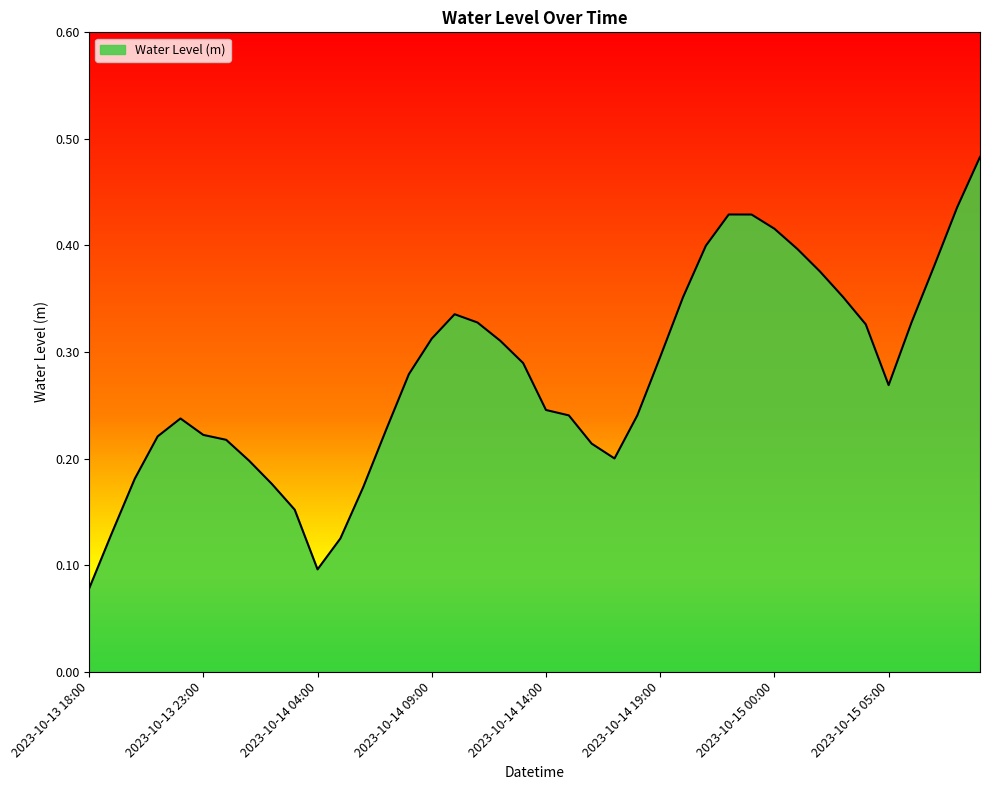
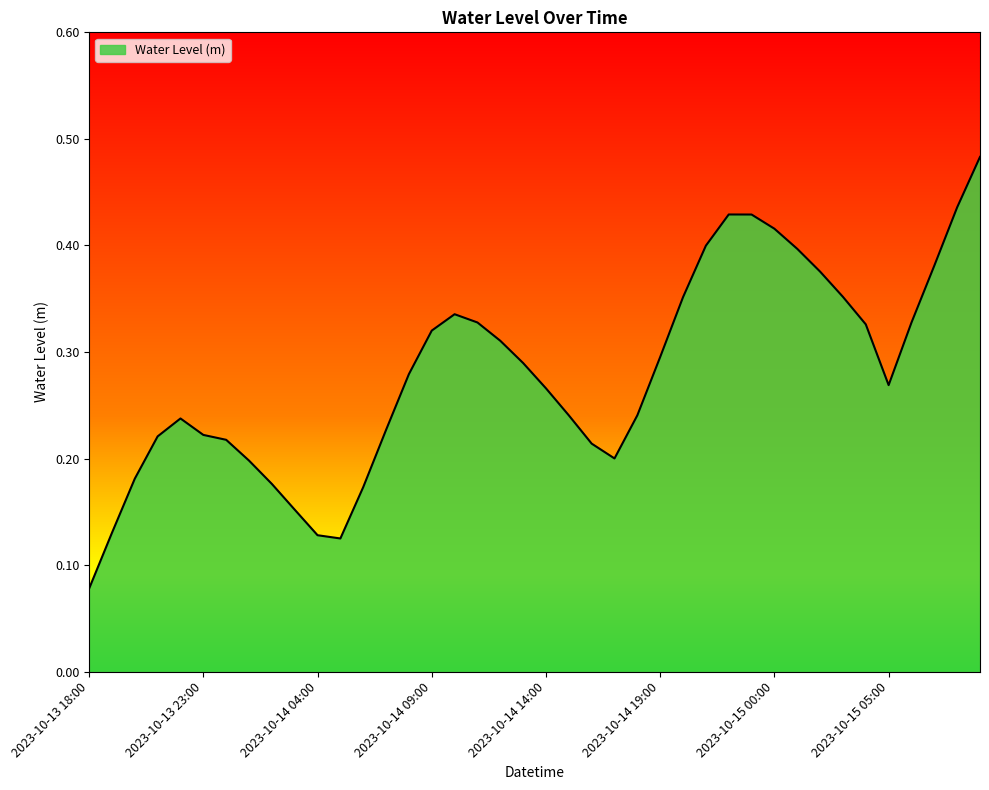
  {
    "2023-10-13 18:00": 0.078,
    "2023-10-13 23:00": 0.222,
-   "2023-10-14 04:00": 0.096,
-   "2023-10-14 09:00": 0.313,
-   "2023-10-14 14:00": 0.246,
+   "2023-10-14 04:00": 0.128,
+   "2023-10-14 09:00": 0.320,
+   "2023-10-14 14:00": 0.266,
    "2023-10-14 19:00": 0.295,
    "2023-10-15 00:00": 0.416,
    "2023-10-15 05:00": 0.269
  }
